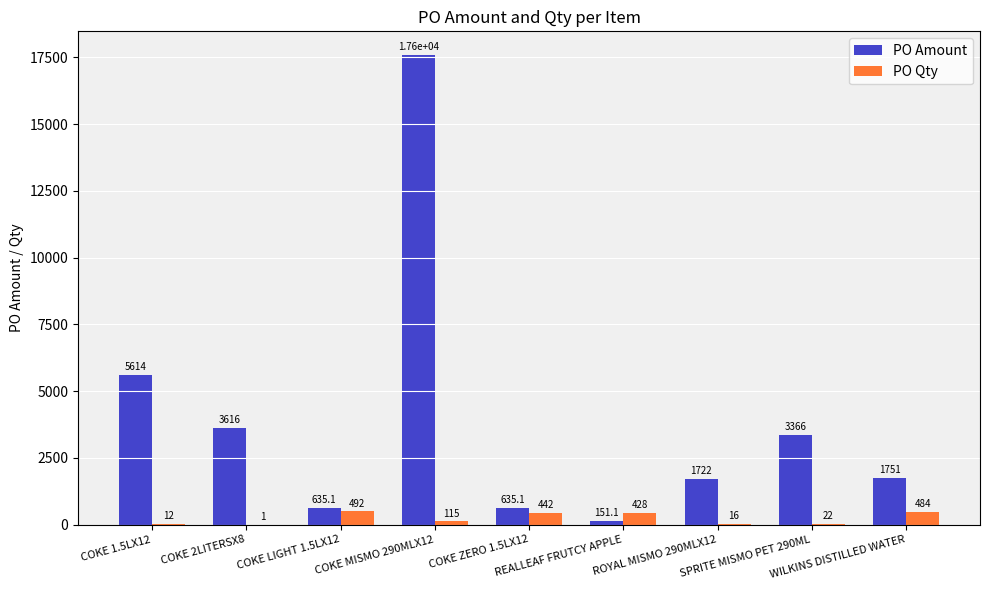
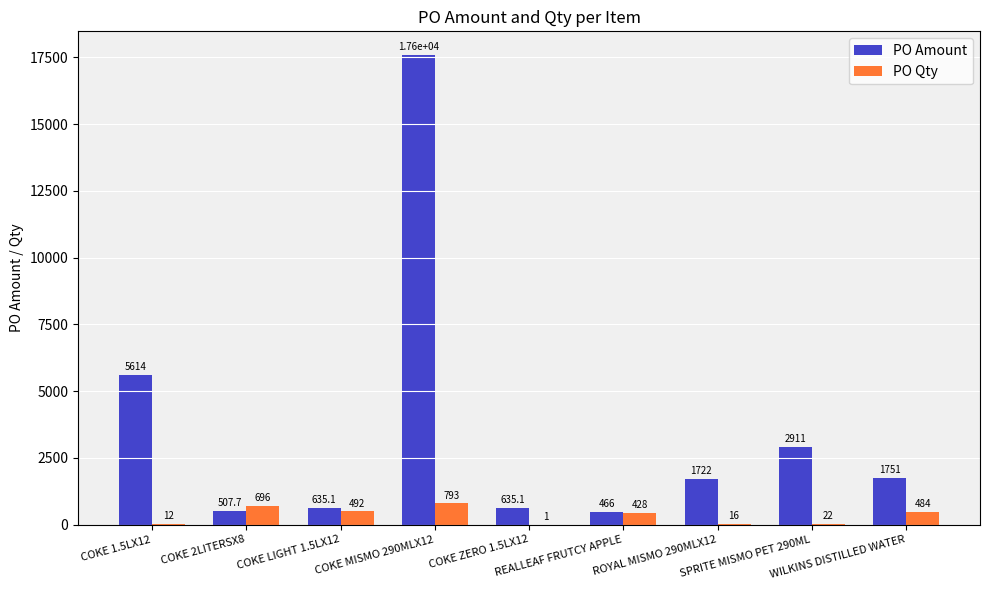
  {
    "PO Amount": {
      "COKE 1.5LX12": 5614,
-     "COKE 2LITERSX8": 3616,
+     "COKE 2LITERSX8": 507.7,
      "COKE LIGHT 1.5LX12": 635.1,
      "COKE ZERO 1.5LX12": 635.1,
-     "REALLEAF FRUTCY APPLE": 151.1,
+     "REALLEAF FRUTCY APPLE": 466,
      "ROYAL MISMO 290MLX12": 1722,
-     "SPRITE MISMO PET 290ML": 3366,
+     "SPRITE MISMO PET 290ML": 2911,
      "WILKINS DISTILLED WATER": 1751
    },
    "PO Qty": {
      "COKE 1.5LX12": 12,
-     "COKE 2LITERSX8": 1,
+     "COKE 2LITERSX8": 696,
      "COKE LIGHT 1.5LX12": 492,
-     "COKE MISMO 290MLX12": 115,
-     "COKE ZERO 1.5LX12": 442,
+     "COKE MISMO 290MLX12": 793,
+     "COKE ZERO 1.5LX12": 1,
      "REALLEAF FRUTCY APPLE": 428,
      "ROYAL MISMO 290MLX12": 16,
      "SPRITE MISMO PET 290ML": 22,
      "WILKINS DISTILLED WATER": 484
    }
  }
